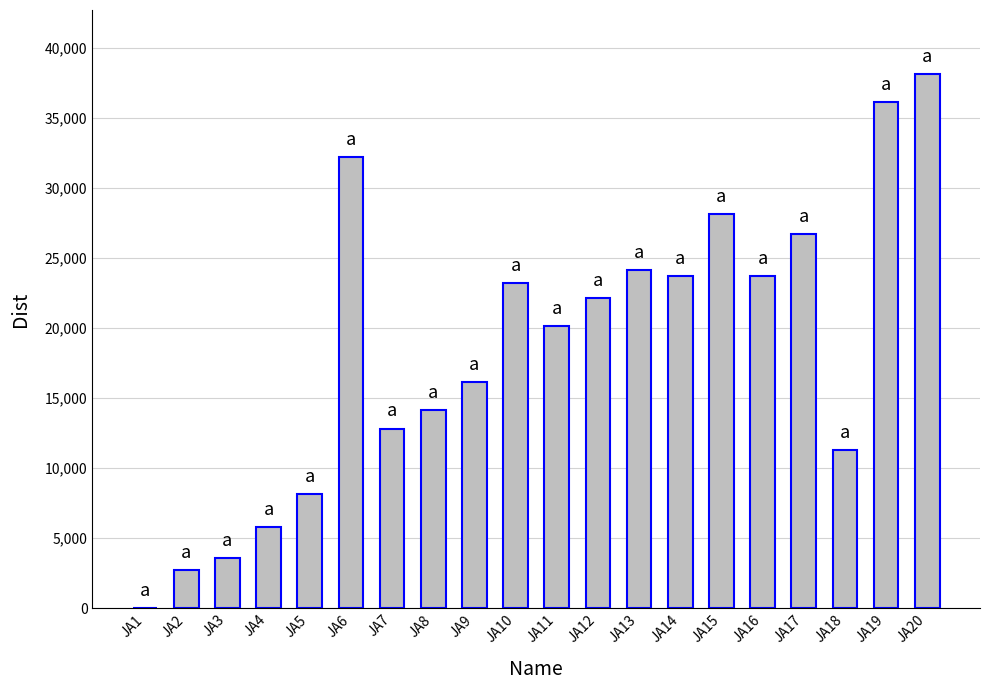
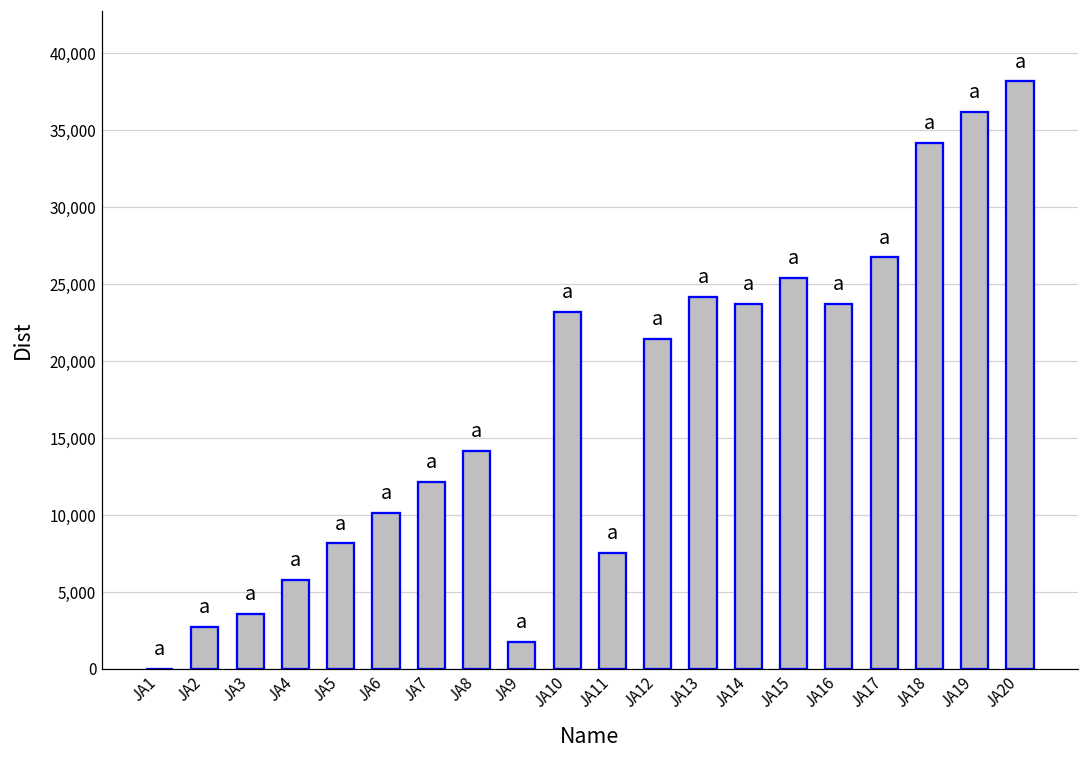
  {
    "JA1": "0",
    "JA2": "2,800",
    "JA3": "3,600",
    "JA4": "5,800",
    "JA5": "8,200",
-   "JA6": "32,200",
-   "JA7": "12,800",
+   "JA6": "10,200",
+   "JA7": "12,200",
    "JA8": "14,200",
-   "JA9": "16,200",
+   "JA9": "1,700",
    "JA10": "23,200",
-   "JA11": "20,200",
-   "JA12": "22,200",
+   "JA11": "7,600",
+   "JA12": "21,500",
    "JA13": "24,200",
    "JA14": "23,700",
-   "JA15": "28,200",
+   "JA15": "25,400",
    "JA16": "23,700",
    "JA17": "26,700",
-   "JA18": "11,300",
+   "JA18": "34,200",
    "JA19": "36,200",
    "JA20": "38,200"
  }
